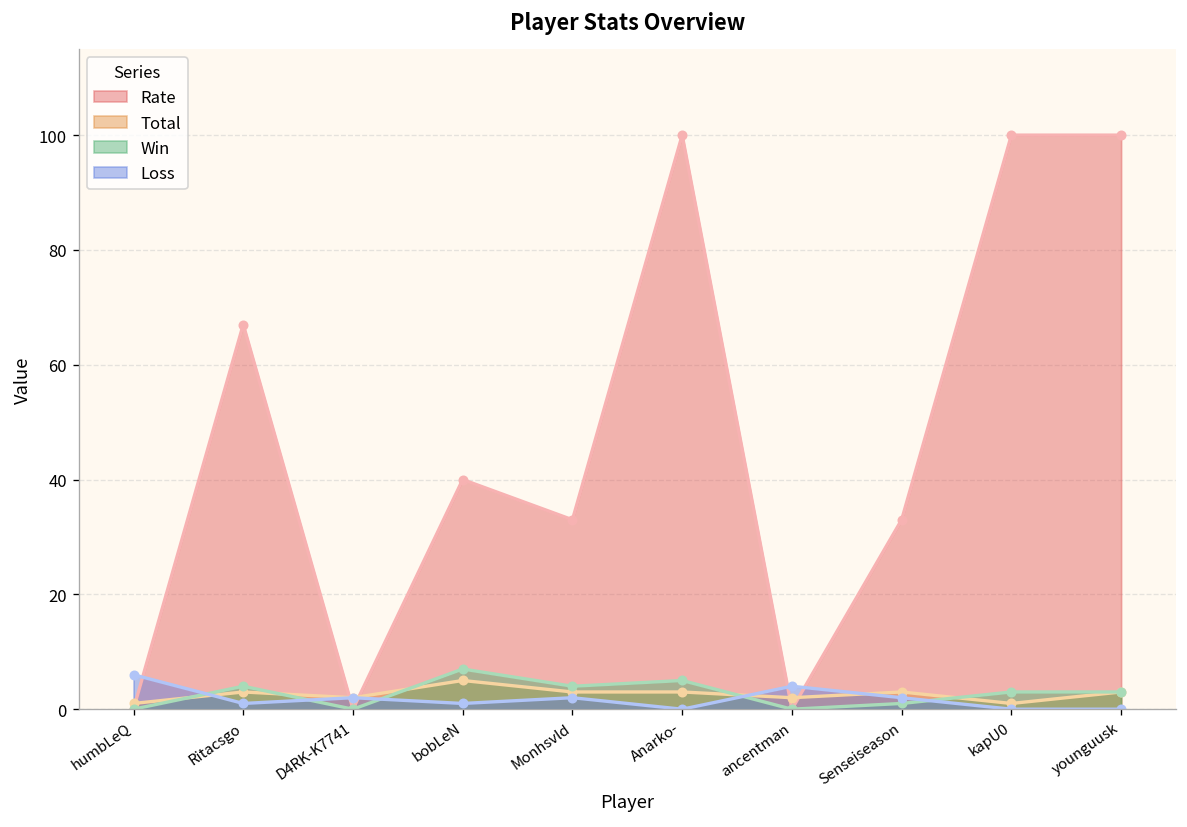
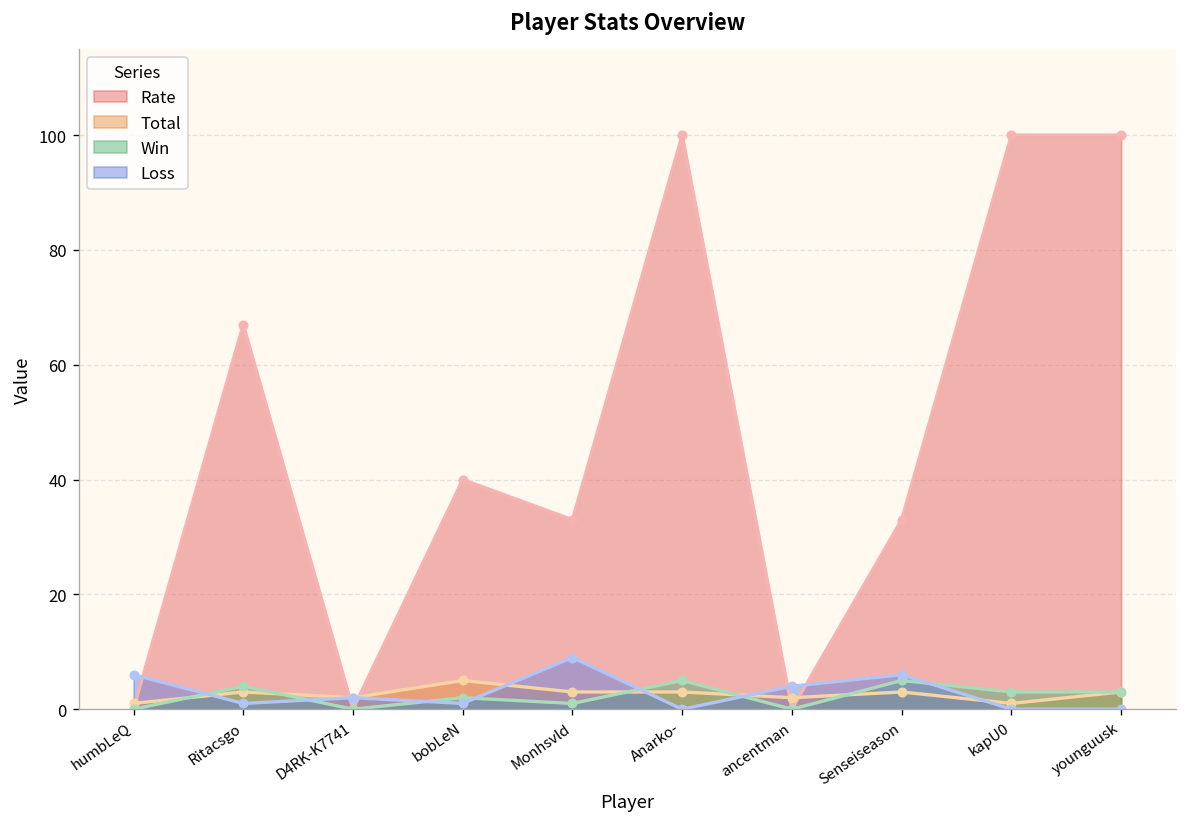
  {
    "Win": {
      "Ritacsgo": 4,
-     "bobLeN": 7,
-     "Monhsvld": 4,
+     "bobLeN": 2,
+     "Monhsvld": 1,
      "Anarko-": 5,
-     "Senseiseason": 1,
+     "Senseiseason": 5,
      "kapU0": 3
    },
    "Loss": {
      "humbLeQ": 6,
      "Ritacsgo": 1,
      "bobLeN": 1,
-     "Monhsvld": 2,
+     "Monhsvld": 9,
      "Anarko-": 0,
      "ancentman": 4,
-     "Senseiseason": 2,
+     "Senseiseason": 6,
      "kapU0": 0,
      "younguusk": 0
    }
  }
